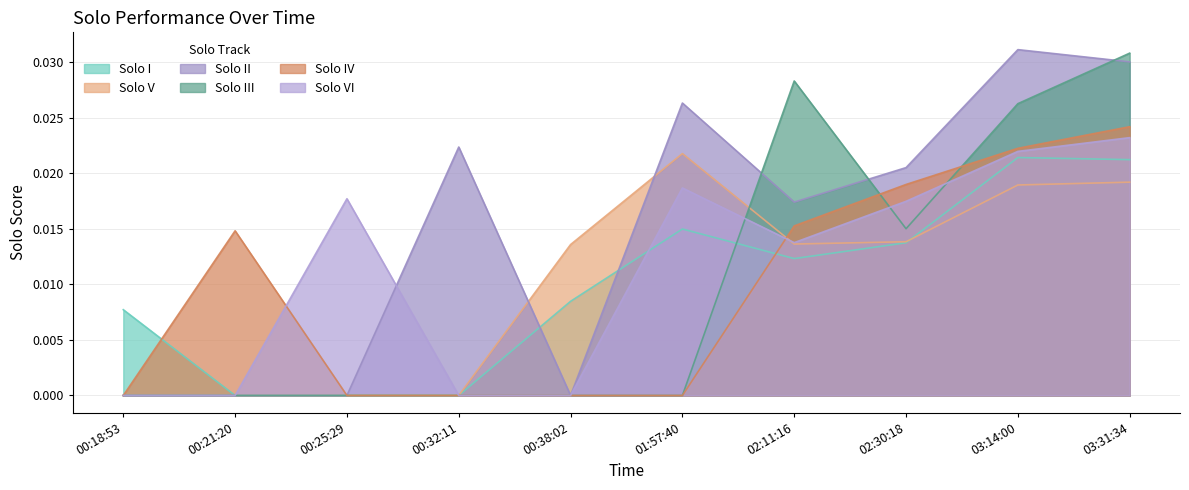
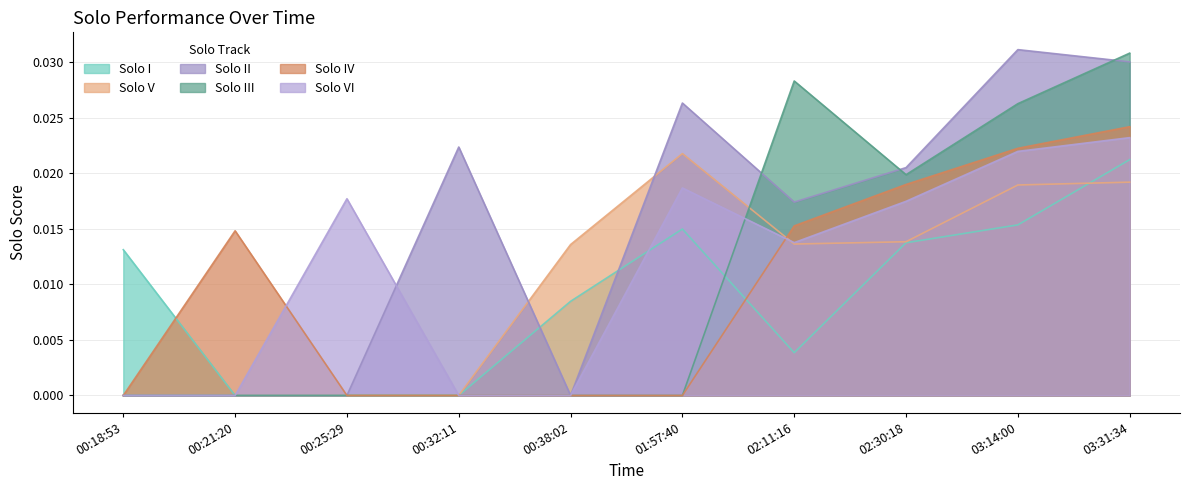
  {
    "Solo I": {
-     "00:18:53": 0.0077,
+     "00:18:53": 0.0131,
      "00:38:02": 0.0085,
      "01:57:40": 0.0150,
-     "02:11:16": 0.0123,
-     "03:14:00": 0.0214,
+     "02:11:16": 0.0039,
+     "03:14:00": 0.0153,
      "03:31:34": 0.0212
    },
    "Solo III": {
      "02:11:16": 0.0283,
-     "02:30:18": 0.0150,
+     "02:30:18": 0.0199,
      "03:14:00": 0.0262,
      "03:31:34": 0.0308
    }
  }
